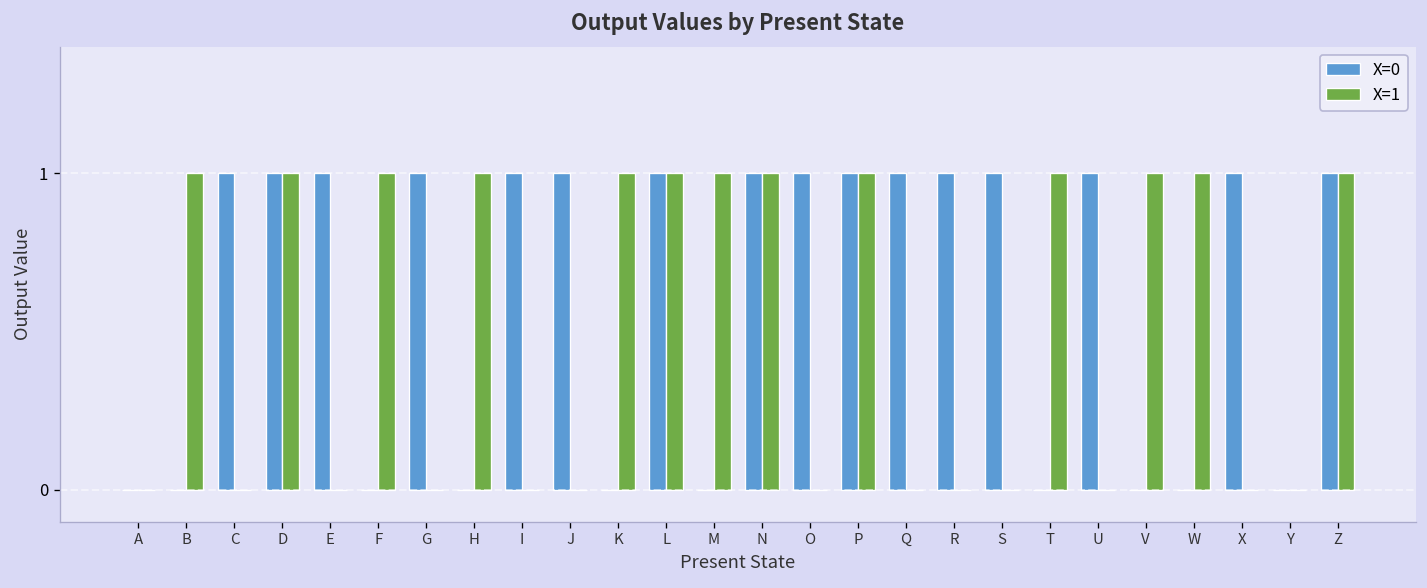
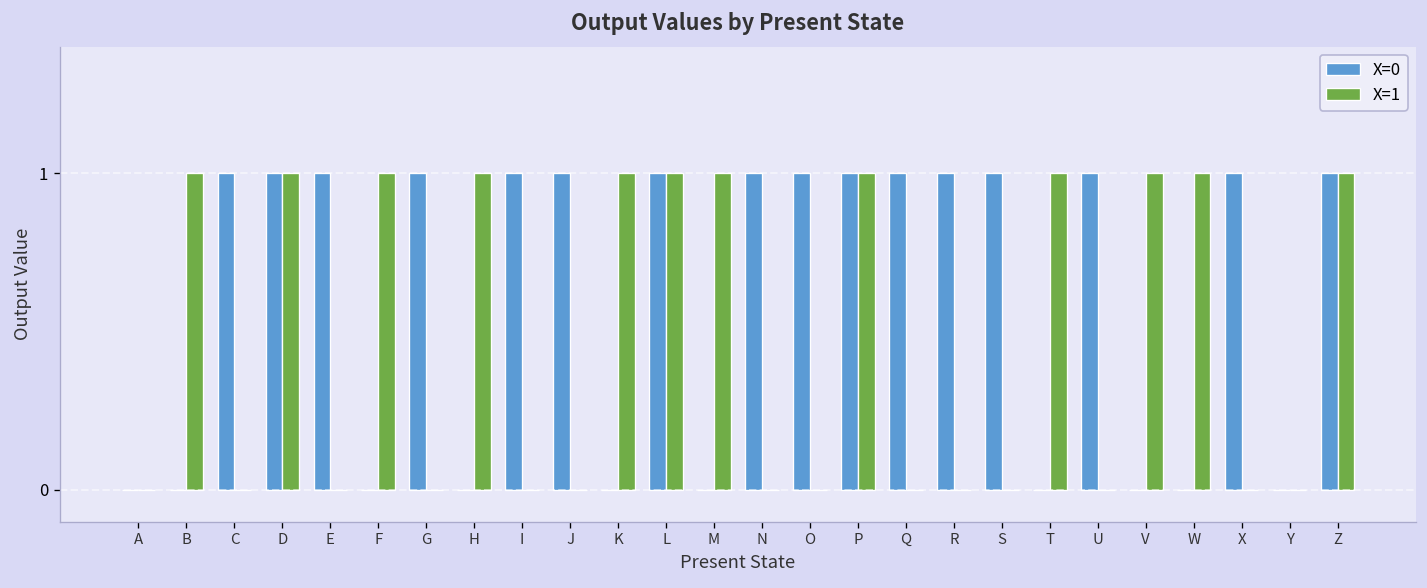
  {
    "X=0": {
      "A": 0,
      "B": 0,
      "C": 1,
      "D": 1,
      "E": 1,
      "F": 0,
      "G": 1,
      "H": 0,
      "I": 1,
      "J": 1,
      "K": 0,
      "L": 1,
      "M": 0,
      "N": 1,
      "O": 1,
      "P": 1,
      "Q": 1,
      "R": 1,
      "S": 1,
      "T": 0,
      "U": 1,
      "V": 0,
      "W": 0,
      "X": 1,
      "Y": 0,
      "Z": 1
    },
    "X=1": {
      "A": 0,
      "B": 1,
      "C": 0,
      "D": 1,
      "E": 0,
      "F": 1,
      "G": 0,
      "H": 1,
      "I": 0,
      "J": 0,
      "K": 1,
      "L": 1,
      "M": 1,
-     "N": 1,
+     "N": 0,
      "O": 0,
      "P": 1,
      "Q": 0,
      "R": 0,
      "S": 0,
      "T": 1,
      "U": 0,
      "V": 1,
      "W": 1,
      "X": 0,
      "Y": 0,
      "Z": 1
    }
  }
